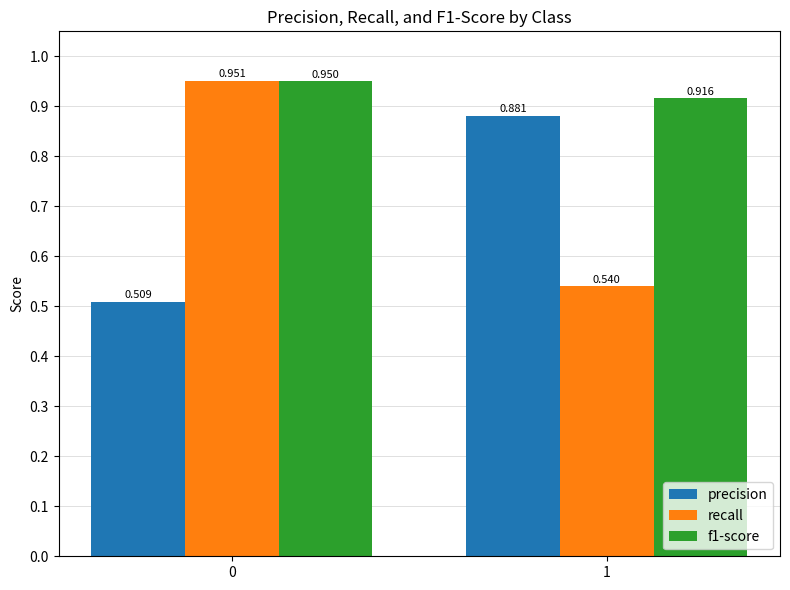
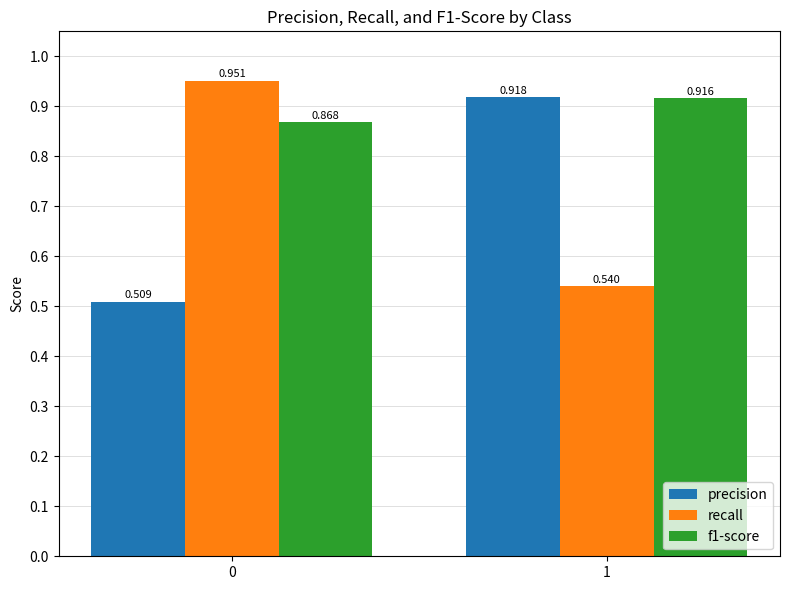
  {
    "precision": {
      "0": 0.509,
-     "1": 0.881
+     "1": 0.918
    },
    "recall": {
      "0": 0.951,
      "1": 0.540
    },
    "f1-score": {
-     "0": 0.950,
+     "0": 0.868,
      "1": 0.916
    }
  }
